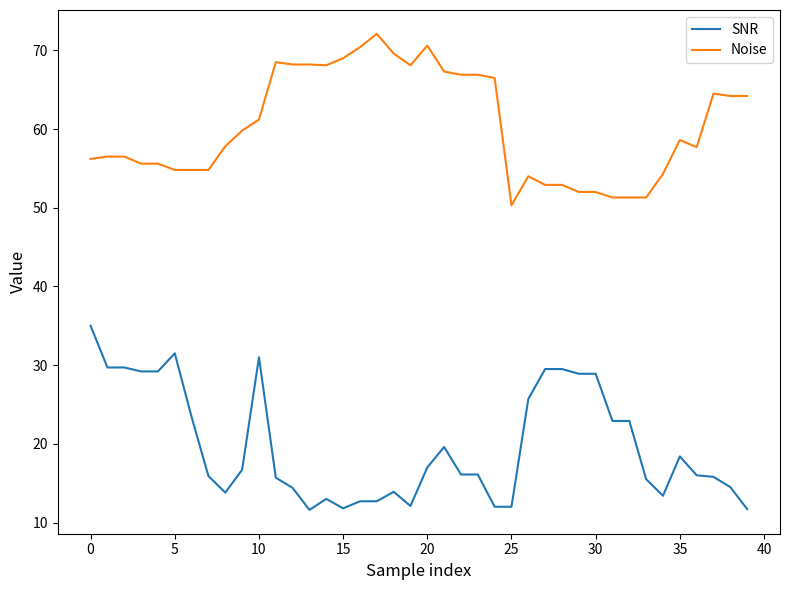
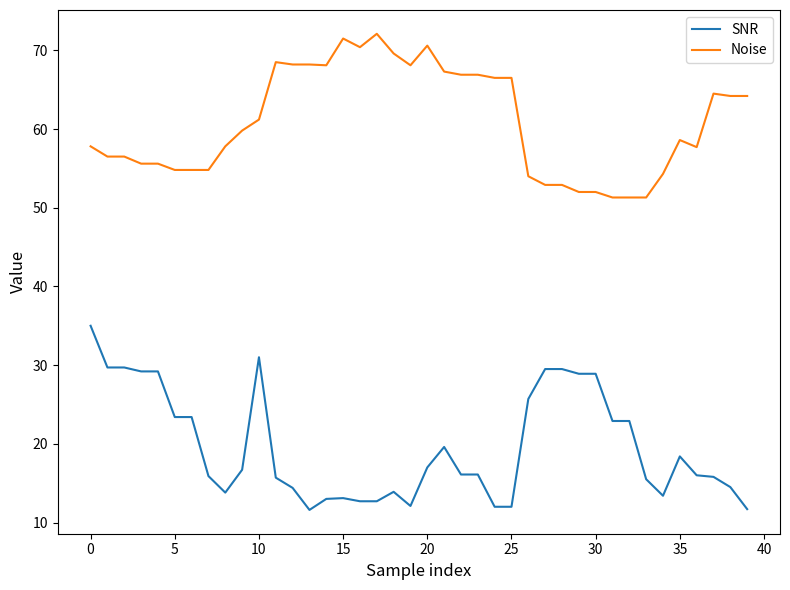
  {
    "SNR": {
      "0": 35,
-     "5": 32,
+     "5": 23,
      "10": 31,
-     "15": 12,
+     "15": 13,
      "20": 17,
      "25": 12,
      "30": 29,
      "35": 18
    },
    "Noise": {
-     "0": 56,
+     "0": 58,
      "5": 55,
      "10": 61,
-     "15": 69,
+     "15": 72,
      "20": 71,
-     "25": 50,
+     "25": 67,
      "30": 52,
      "35": 59
    }
  }
